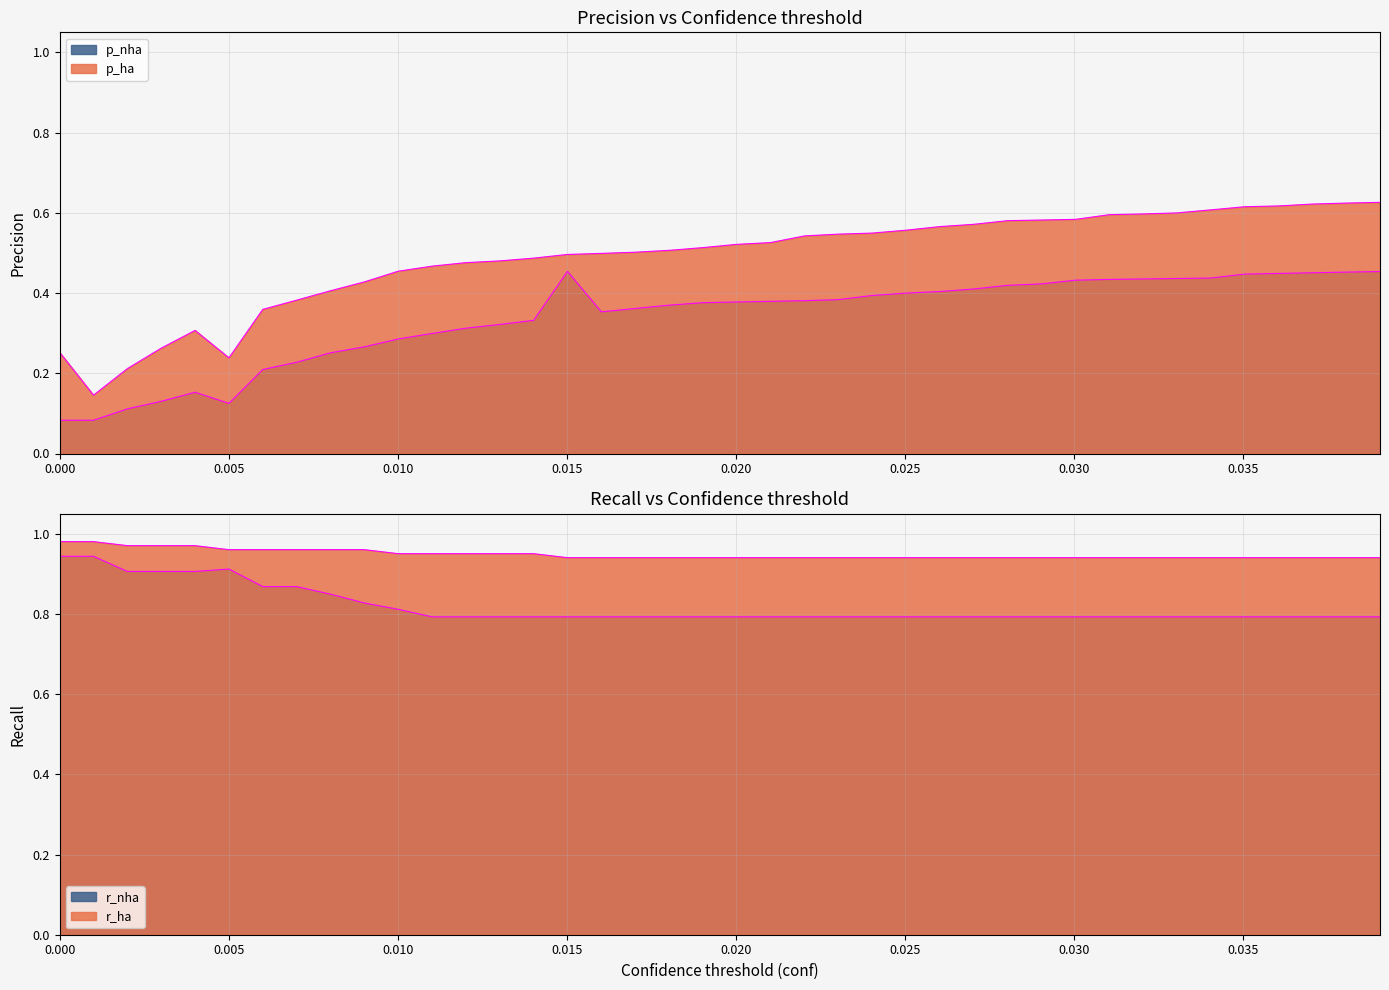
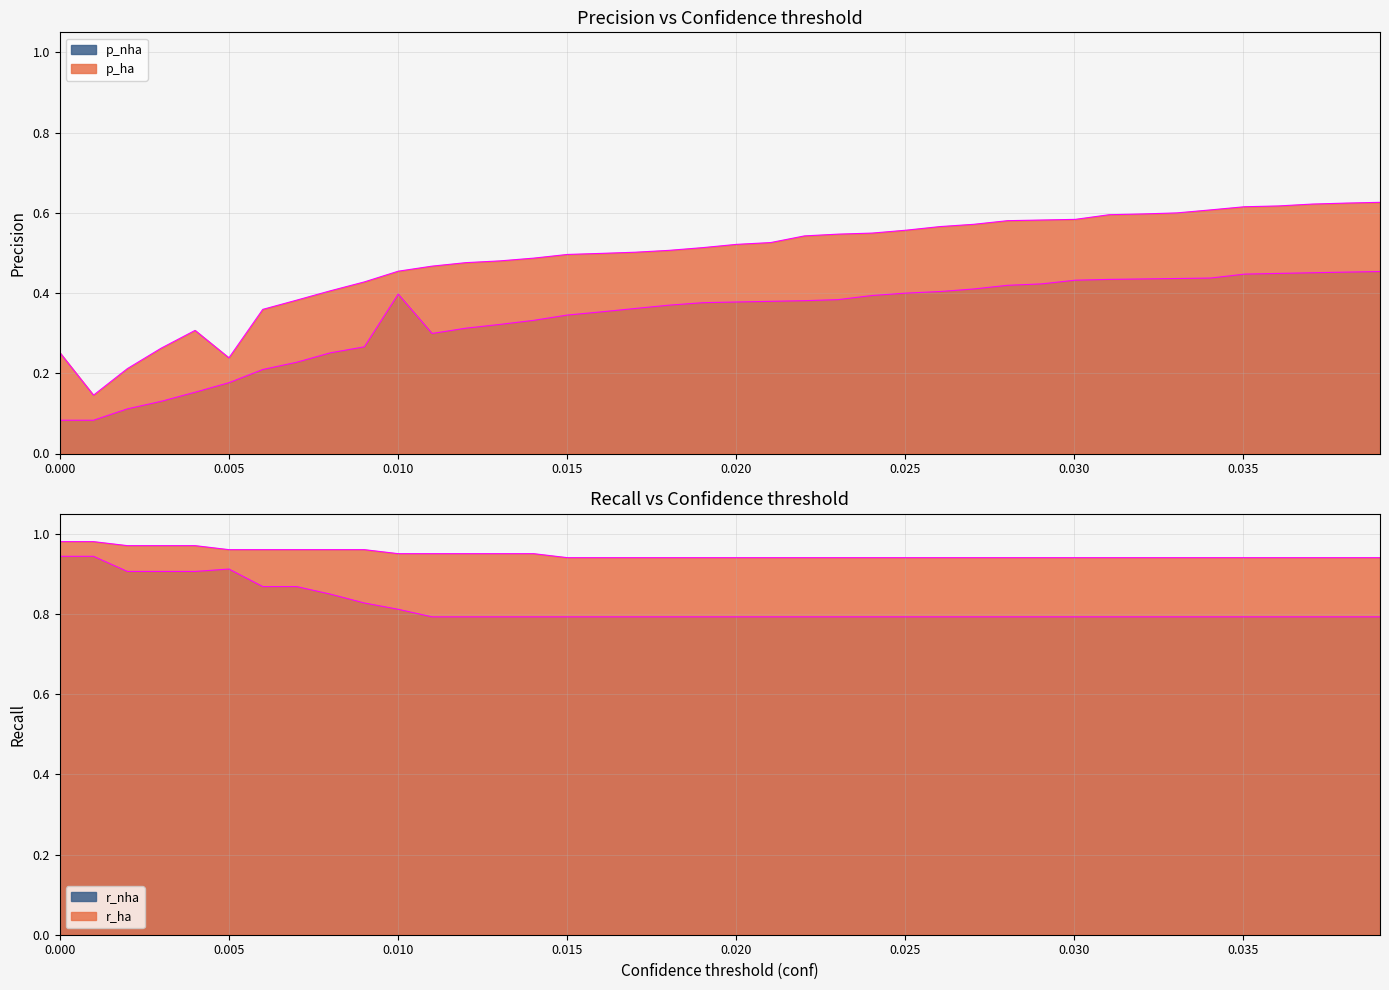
  {
    "Precision vs Confidence threshold": {
      "p_nha": {
        "0.000": 0.08,
-       "0.005": 0.12,
-       "0.010": 0.29,
-       "0.015": 0.45
+       "0.005": 0.18,
+       "0.010": 0.40,
+       "0.015": 0.35
      },
      "p_ha": {
        "0.000": 0.25,
        "0.005": 0.24,
        "0.010": 0.45,
        "0.015": 0.50
      }
    },
    "Recall vs Confidence threshold": {
      "r_nha": {
        "0.000": 0.94,
        "0.005": 0.91,
        "0.010": 0.81,
        "0.015": 0.79
      },
      "r_ha": {
        "0.000": 0.98,
        "0.005": 0.96,
        "0.010": 0.95,
        "0.015": 0.94
      }
    }
  }
